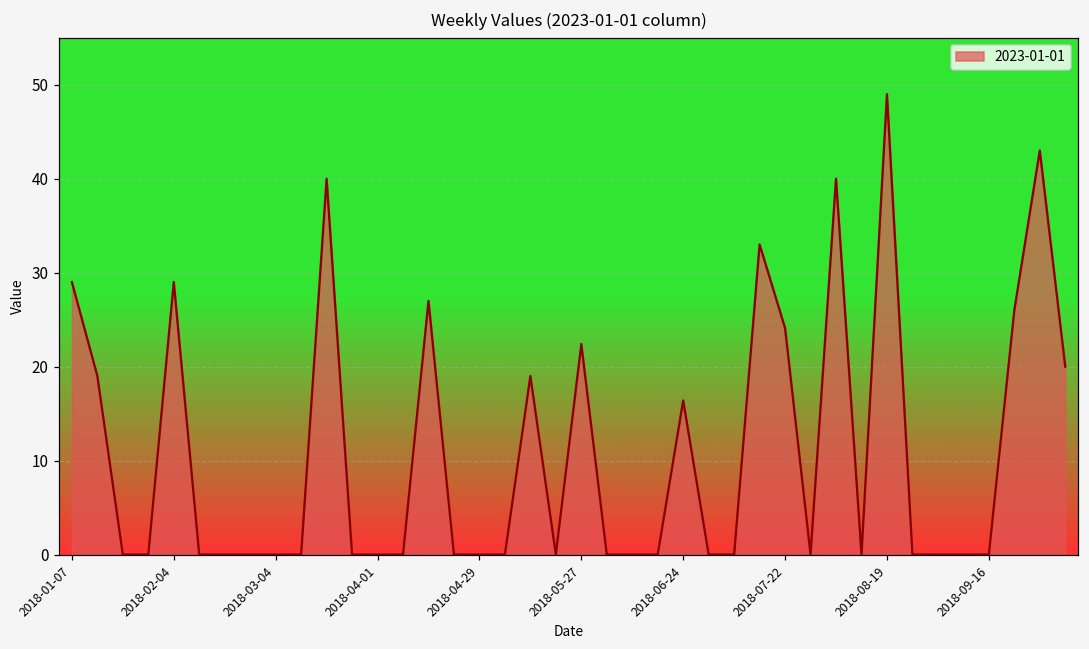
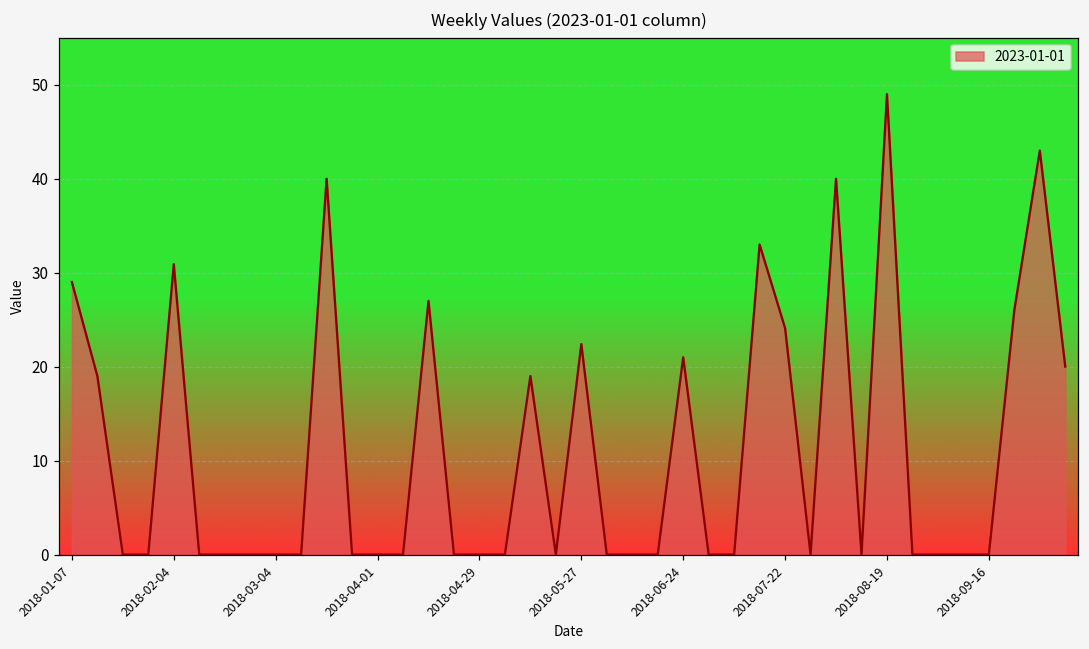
  {
    "2018-01-07": 29,
-   "2018-02-04": 29,
+   "2018-02-04": 31,
    "2018-03-04": 0,
    "2018-04-01": 0,
    "2018-04-29": 0,
    "2018-05-27": 22,
-   "2018-06-24": 16,
+   "2018-06-24": 21,
    "2018-07-22": 24,
    "2018-08-19": 49,
    "2018-09-16": 0
  }
